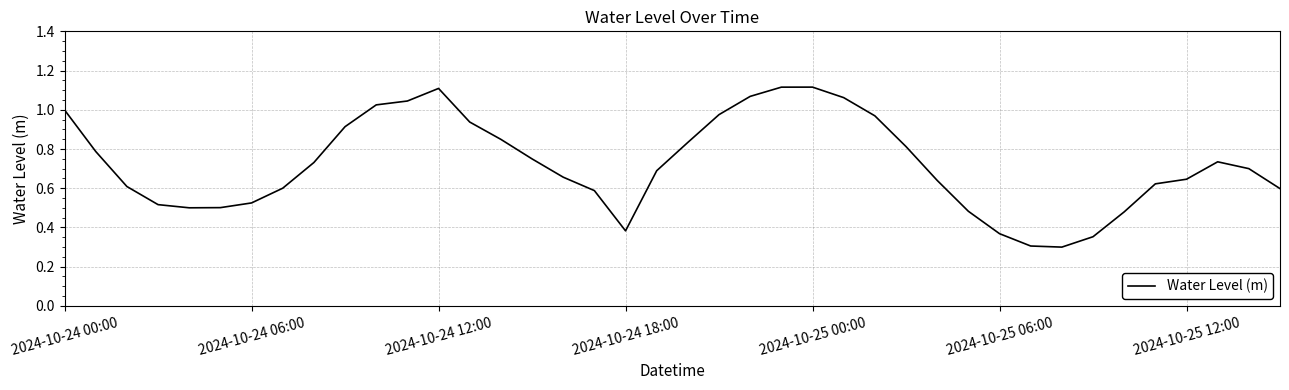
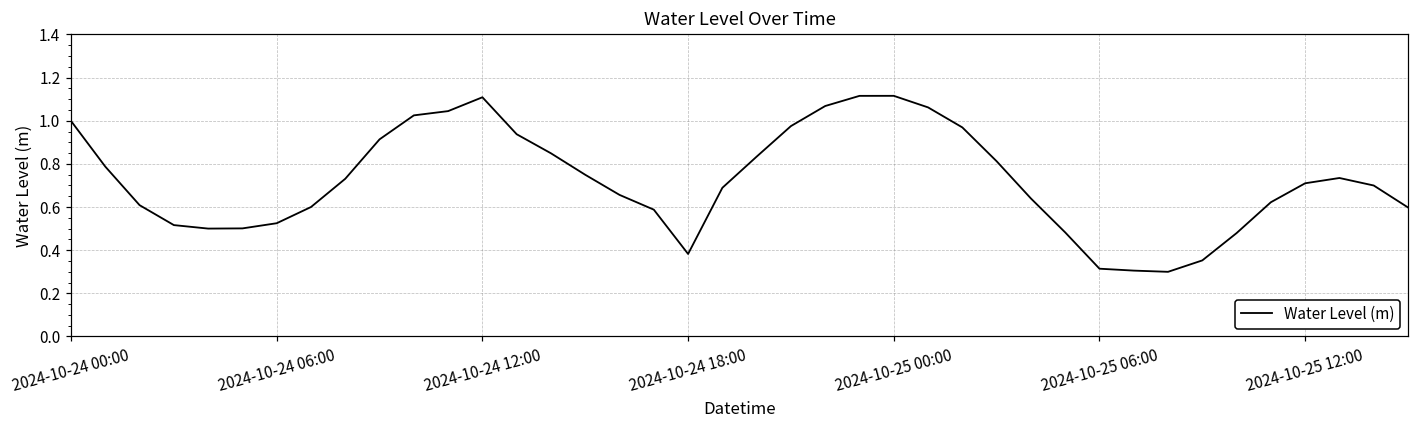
  {
    "2024-10-24 00:00": 1.00,
    "2024-10-24 06:00": 0.53,
    "2024-10-24 12:00": 1.11,
    "2024-10-24 18:00": 0.38,
    "2024-10-25 00:00": 1.12,
-   "2024-10-25 06:00": 0.37,
-   "2024-10-25 12:00": 0.65
+   "2024-10-25 06:00": 0.31,
+   "2024-10-25 12:00": 0.71
  }
